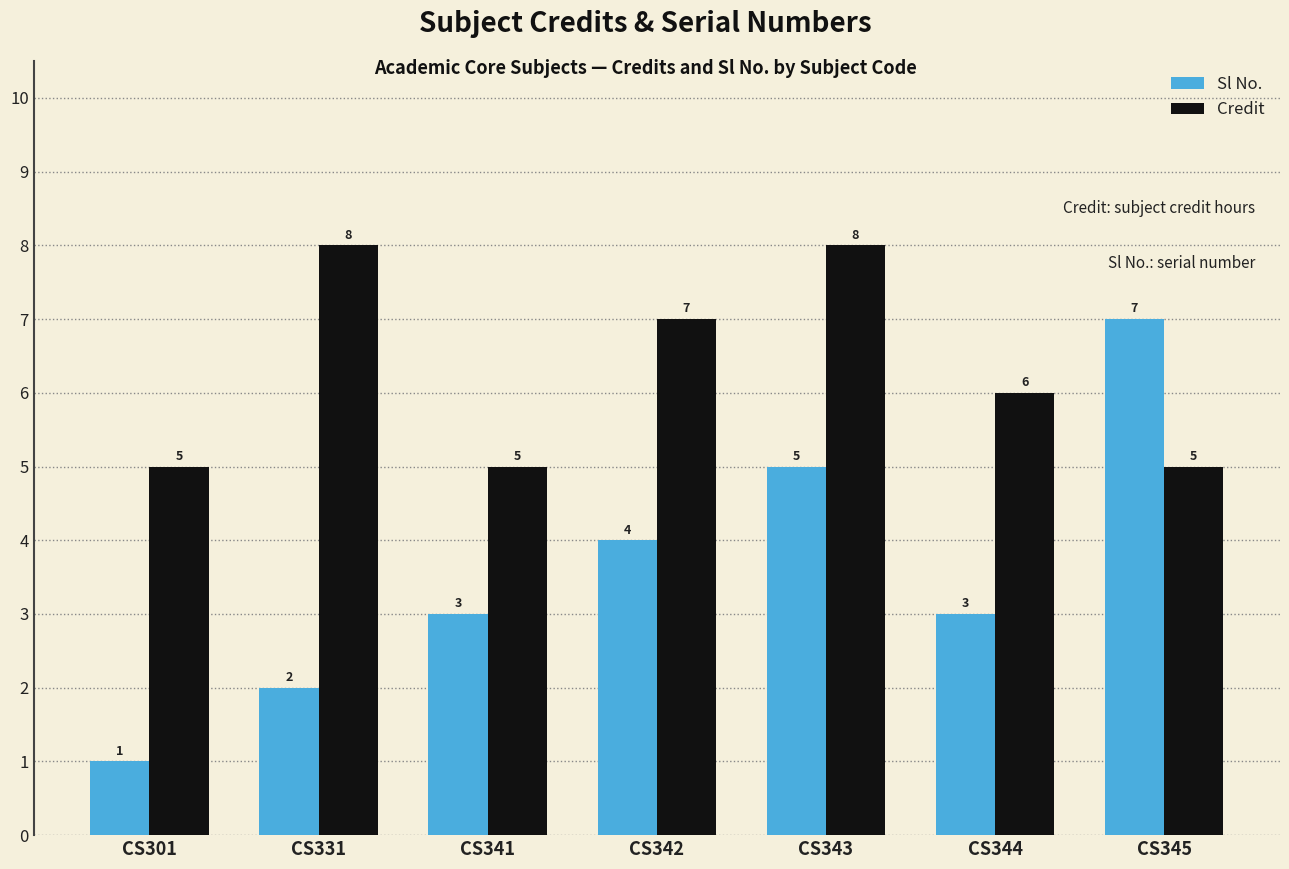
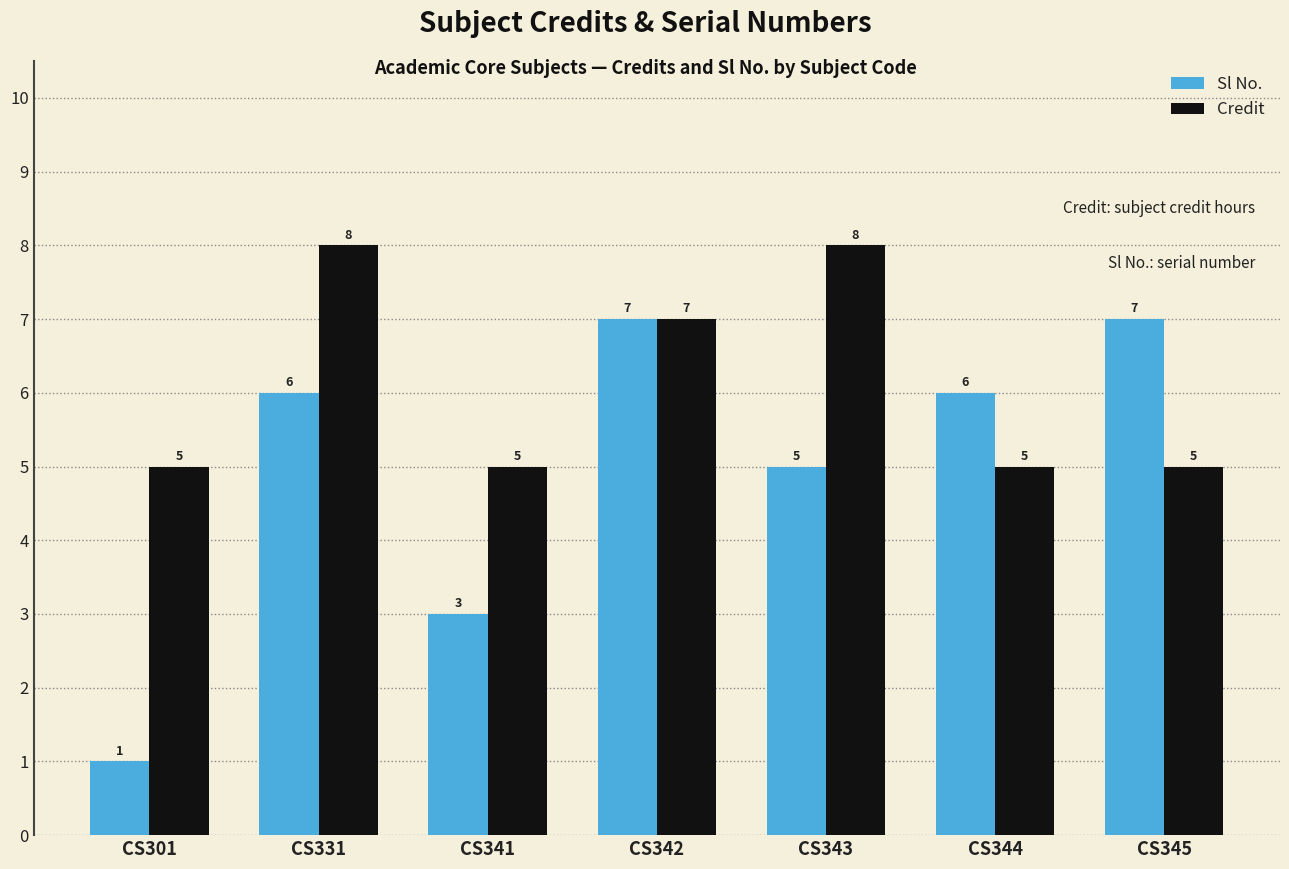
  {
    "Sl No.": {
      "CS301": 1,
-     "CS331": 2,
+     "CS331": 6,
      "CS341": 3,
-     "CS342": 4,
+     "CS342": 7,
      "CS343": 5,
-     "CS344": 3,
+     "CS344": 6,
      "CS345": 7
    },
    "Credit": {
      "CS301": 5,
      "CS331": 8,
      "CS341": 5,
      "CS342": 7,
      "CS343": 8,
-     "CS344": 6,
+     "CS344": 5,
      "CS345": 5
    }
  }
